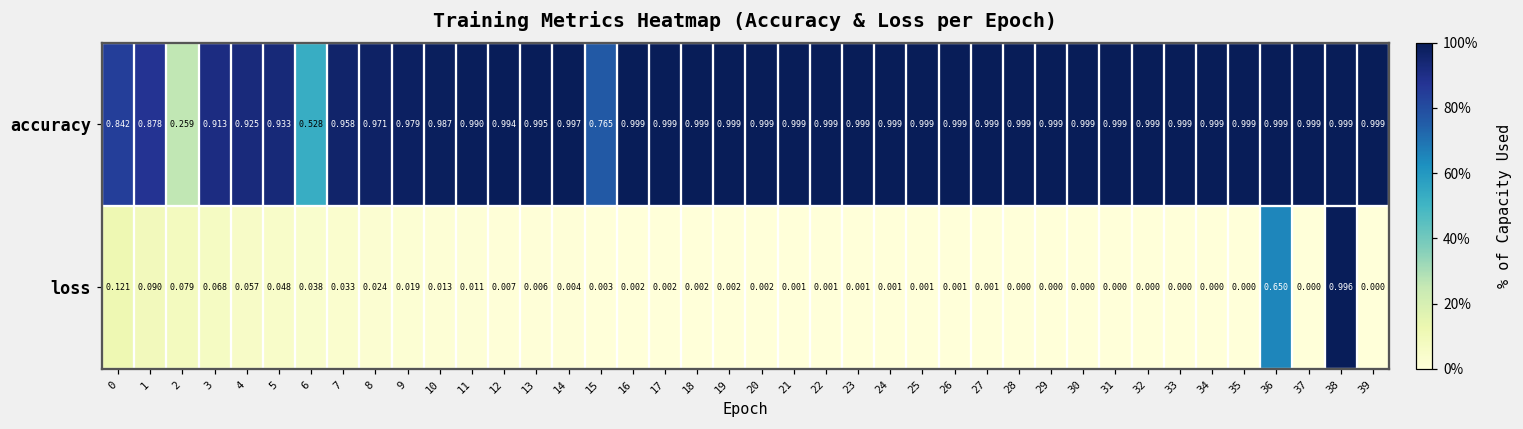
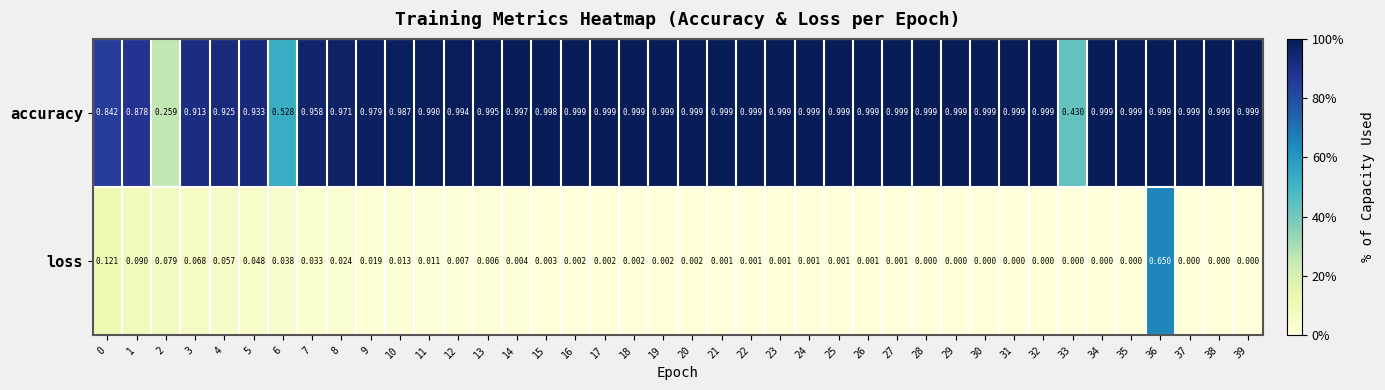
  {
    "accuracy": {
      "0": 0.842,
      "1": 0.878,
      "2": 0.259,
      "3": 0.913,
      "4": 0.925,
      "5": 0.933,
      "6": 0.528,
      "7": 0.958,
      "8": 0.971,
      "9": 0.979,
      "10": 0.987,
      "11": 0.990,
      "12": 0.994,
      "13": 0.995,
      "14": 0.997,
-     "15": 0.765,
+     "15": 0.998,
      "16": 0.999,
      "17": 0.999,
      "18": 0.999,
      "19": 0.999,
      "20": 0.999,
      "21": 0.999,
      "22": 0.999,
      "23": 0.999,
      "24": 0.999,
      "25": 0.999,
      "26": 0.999,
      "27": 0.999,
      "28": 0.999,
      "29": 0.999,
      "30": 0.999,
      "31": 0.999,
      "32": 0.999,
-     "33": 0.999,
+     "33": 0.430,
      "34": 0.999,
      "35": 0.999,
      "36": 0.999,
      "37": 0.999,
      "38": 0.999,
      "39": 0.999
    },
    "loss": {
      "0": 0.121,
      "1": 0.090,
      "2": 0.079,
      "3": 0.068,
      "4": 0.057,
      "5": 0.048,
      "6": 0.038,
      "7": 0.033,
      "8": 0.024,
      "9": 0.019,
      "10": 0.013,
      "11": 0.011,
      "12": 0.007,
      "13": 0.006,
      "14": 0.004,
      "15": 0.003,
      "16": 0.002,
      "17": 0.002,
      "18": 0.002,
      "19": 0.002,
      "20": 0.002,
      "21": 0.001,
      "22": 0.001,
      "23": 0.001,
      "24": 0.001,
      "25": 0.001,
      "26": 0.001,
      "27": 0.001,
      "28": 0.000,
      "29": 0.000,
      "30": 0.000,
      "31": 0.000,
      "32": 0.000,
      "33": 0.000,
      "34": 0.000,
      "35": 0.000,
      "36": 0.650,
      "37": 0.000,
-     "38": 0.996,
+     "38": 0.000,
      "39": 0.000
    }
  }
